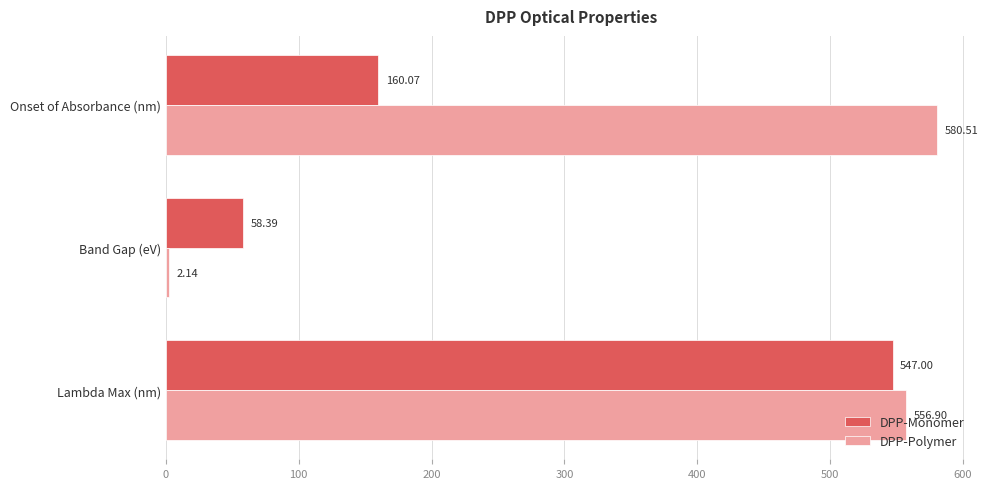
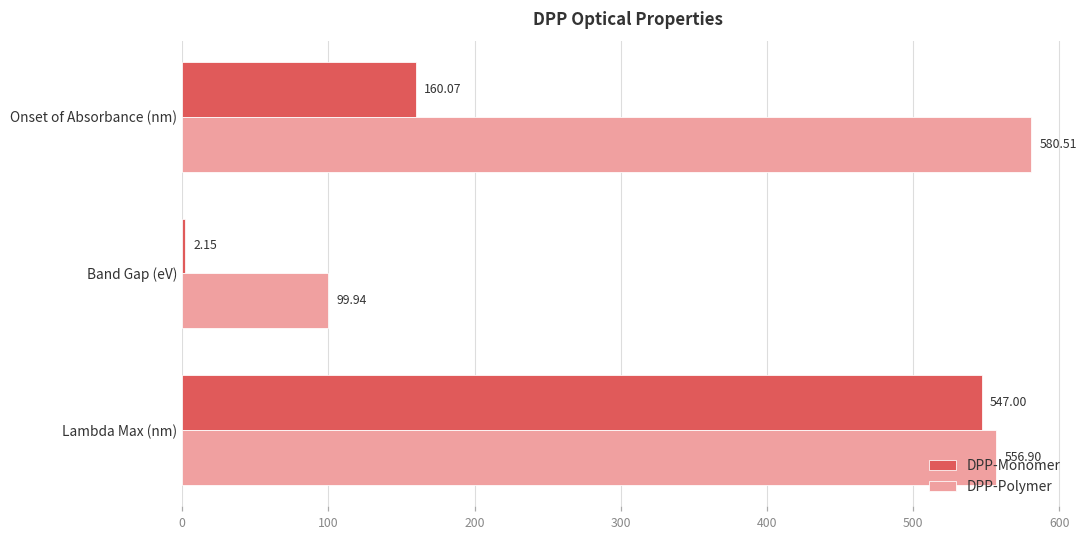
  {
    "DPP-Monomer": {
      "Onset of Absorbance (nm)": 160.07,
-     "Band Gap (eV)": 58.39,
+     "Band Gap (eV)": 2.15,
      "Lambda Max (nm)": 547.00
    },
    "DPP-Polymer": {
      "Onset of Absorbance (nm)": 580.51,
-     "Band Gap (eV)": 2.14,
+     "Band Gap (eV)": 99.94,
      "Lambda Max (nm)": 556.90
    }
  }
